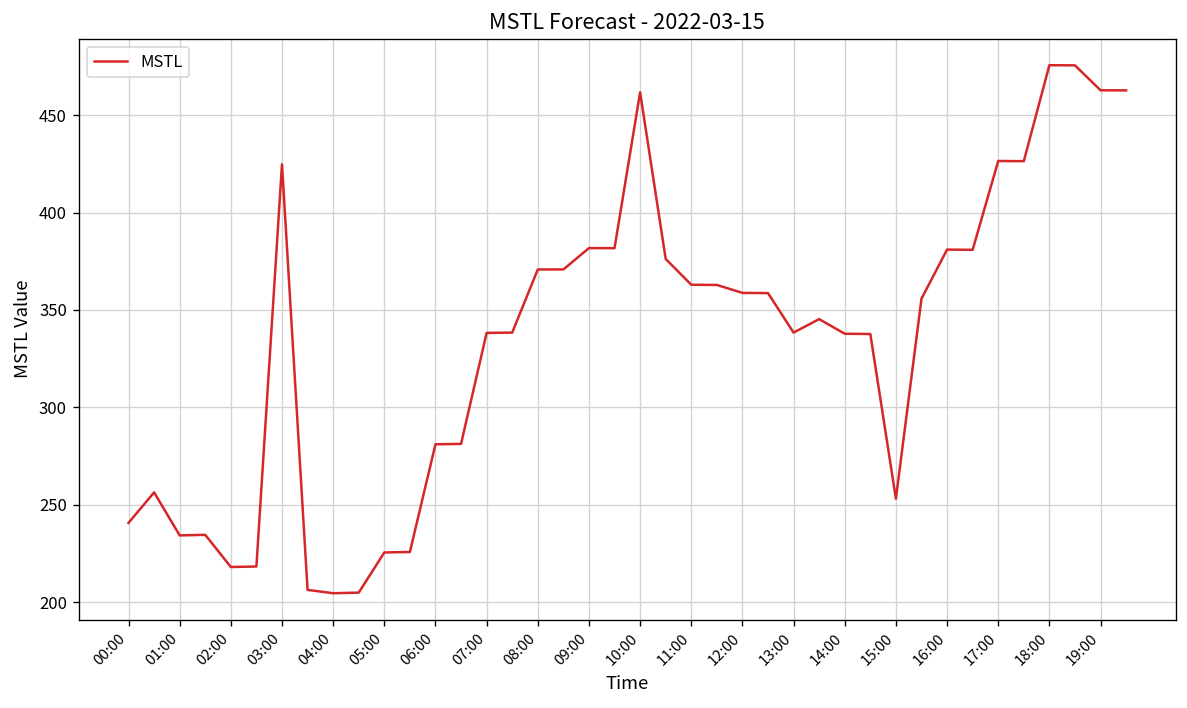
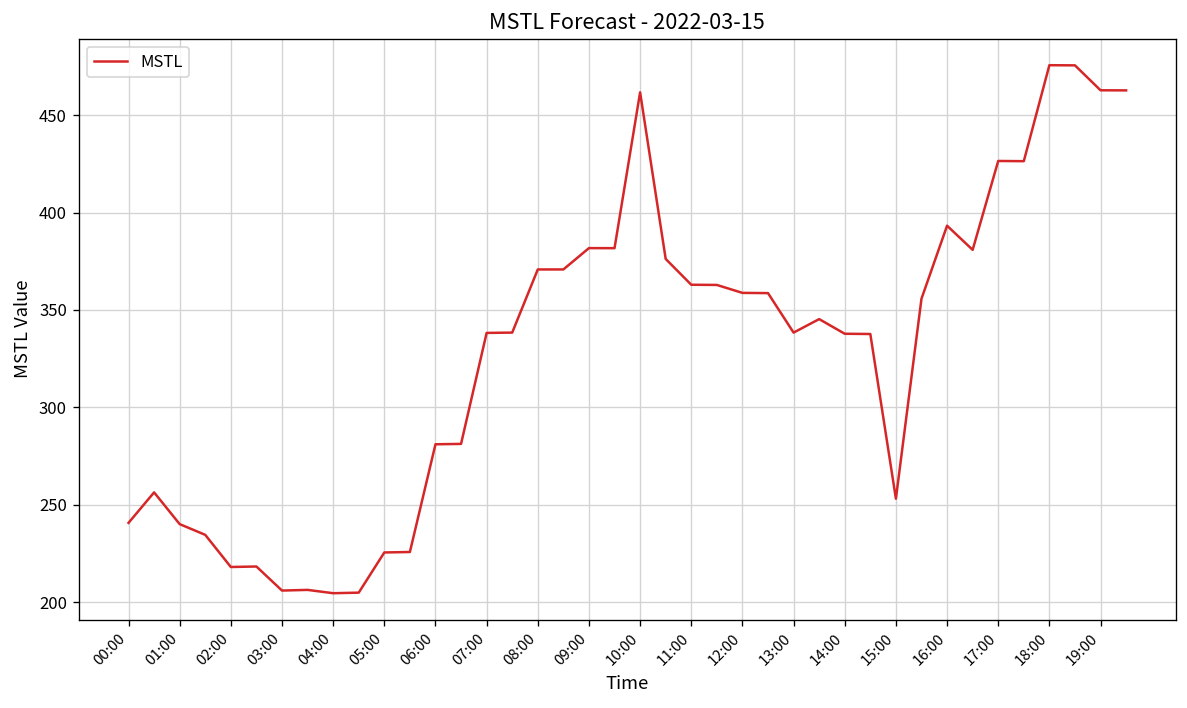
  {
    "00:00": 241,
-   "01:00": 234,
+   "01:00": 240,
    "02:00": 218,
-   "03:00": 425,
+   "03:00": 206,
    "04:00": 205,
    "05:00": 226,
    "06:00": 281,
    "07:00": 338,
    "08:00": 371,
    "09:00": 382,
    "10:00": 462,
    "11:00": 363,
    "12:00": 359,
    "13:00": 338,
    "14:00": 338,
    "15:00": 253,
-   "16:00": 381,
+   "16:00": 393,
    "17:00": 426,
    "18:00": 476,
    "19:00": 463
  }
